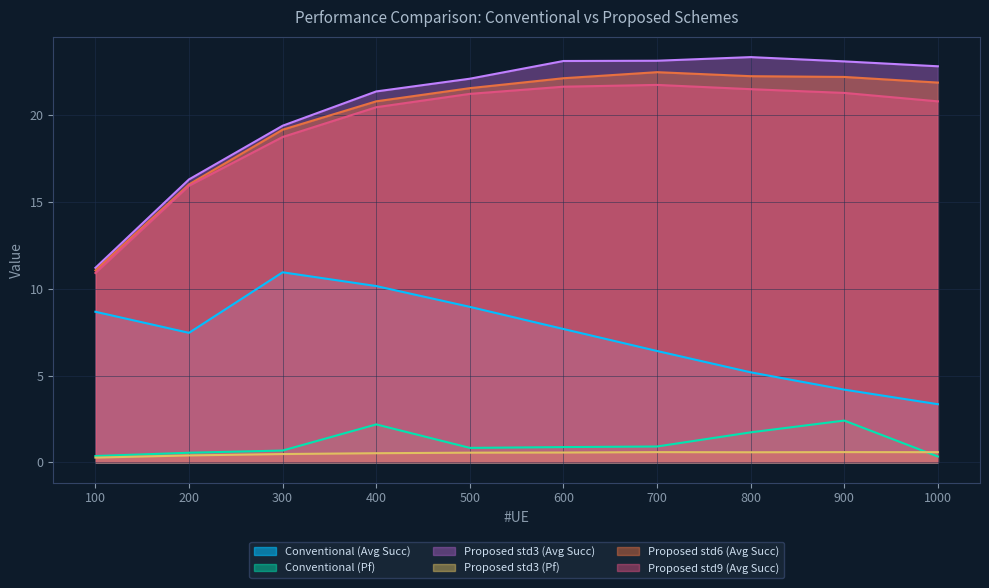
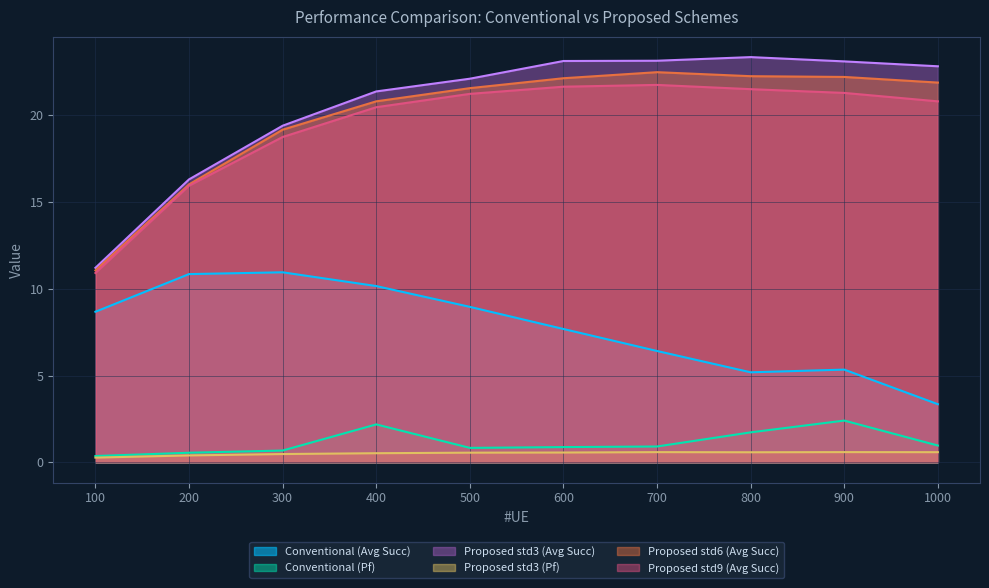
  {
    "Conventional (Avg Succ)": {
      "100": 8.7,
-     "200": 7.5,
+     "200": 10.9,
      "300": 11.0,
      "400": 10.2,
      "500": 9.0,
      "600": 7.7,
      "700": 6.4,
      "800": 5.2,
-     "900": 4.2,
+     "900": 5.3,
      "1000": 3.4
    },
    "Conventional (Pf)": {
      "200": 0.6,
      "300": 0.7,
      "400": 2.2,
      "500": 0.8,
      "600": 0.9,
      "700": 0.9,
      "800": 1.7,
      "900": 2.4,
-     "1000": 0.3
+     "1000": 1.0
    }
  }
